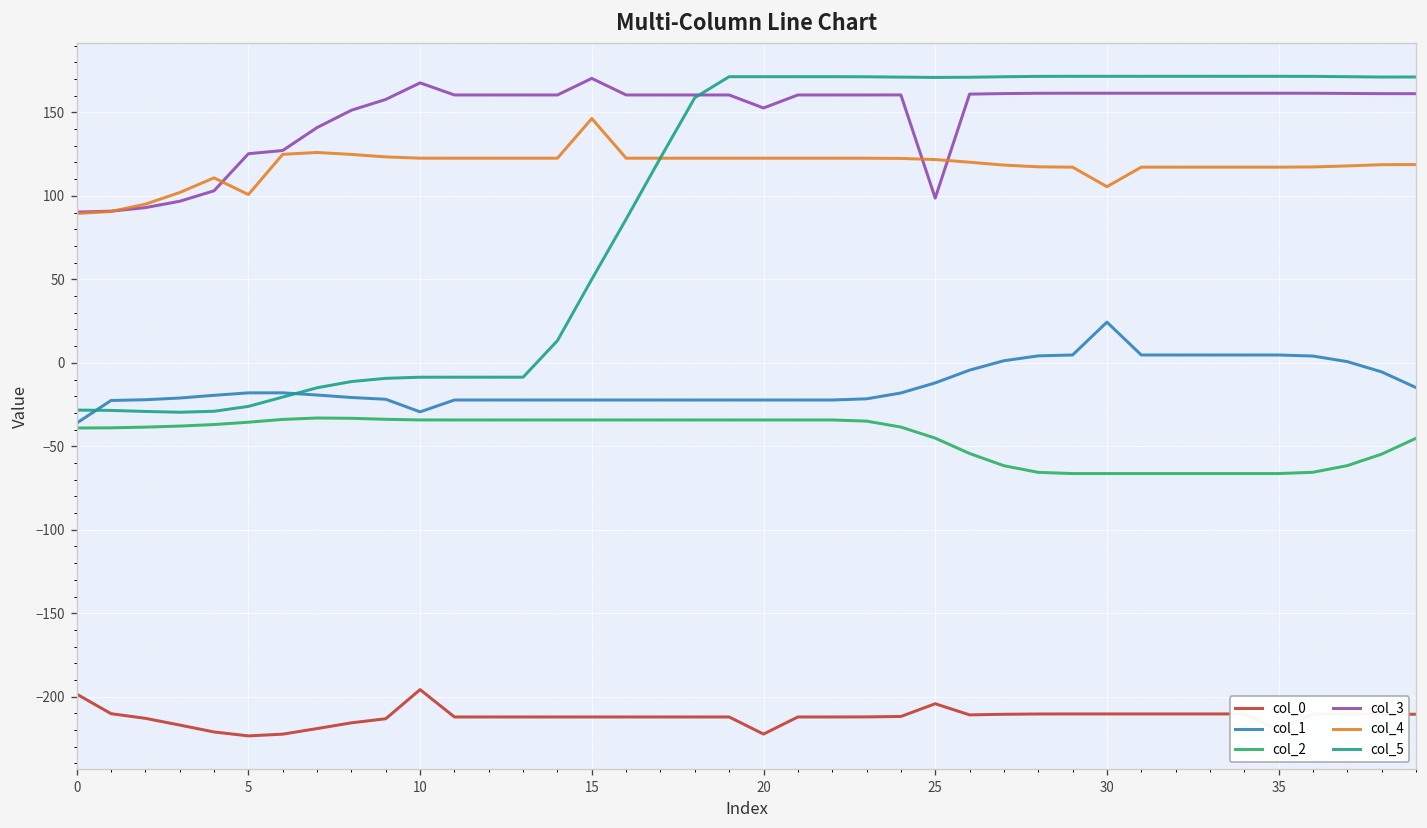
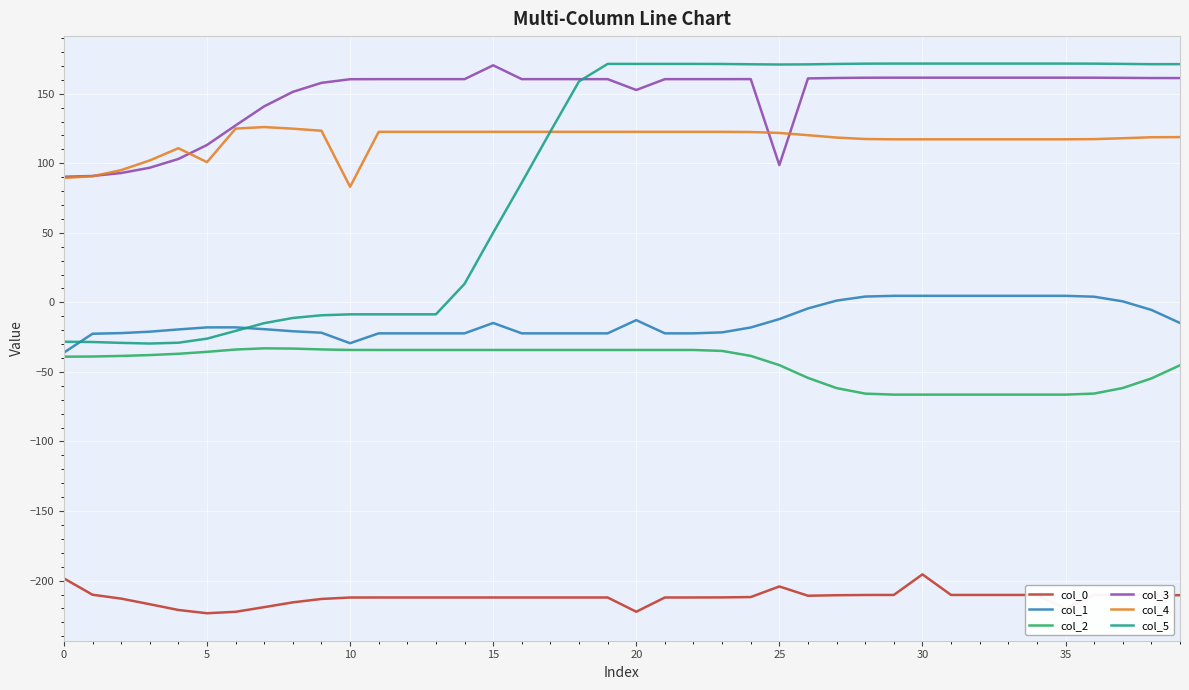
  {
    "col_0": {
      "0": -198,
      "5": -223,
-     "10": -196,
+     "10": -212,
      "15": -212,
      "20": -222,
      "25": -204,
-     "30": -210
+     "30": -196
    },
    "col_1": {
      "0": -36,
      "5": -18,
      "10": -29,
-     "15": -22,
-     "20": -22,
+     "15": -15,
+     "20": -13,
      "25": -12,
-     "30": 24,
+     "30": 5,
      "35": 5
    },
    "col_3": {
-     "5": 125,
-     "10": 168,
+     "5": 113,
+     "10": 160,
      "15": 170,
      "20": 153,
      "25": 99,
      "30": 162,
      "35": 162
    },
    "col_4": {
      "5": 101,
-     "10": 123,
-     "15": 146,
+     "10": 83,
+     "15": 123,
      "20": 123,
      "25": 122,
-     "30": 106,
+     "30": 117,
      "35": 117
    }
  }
